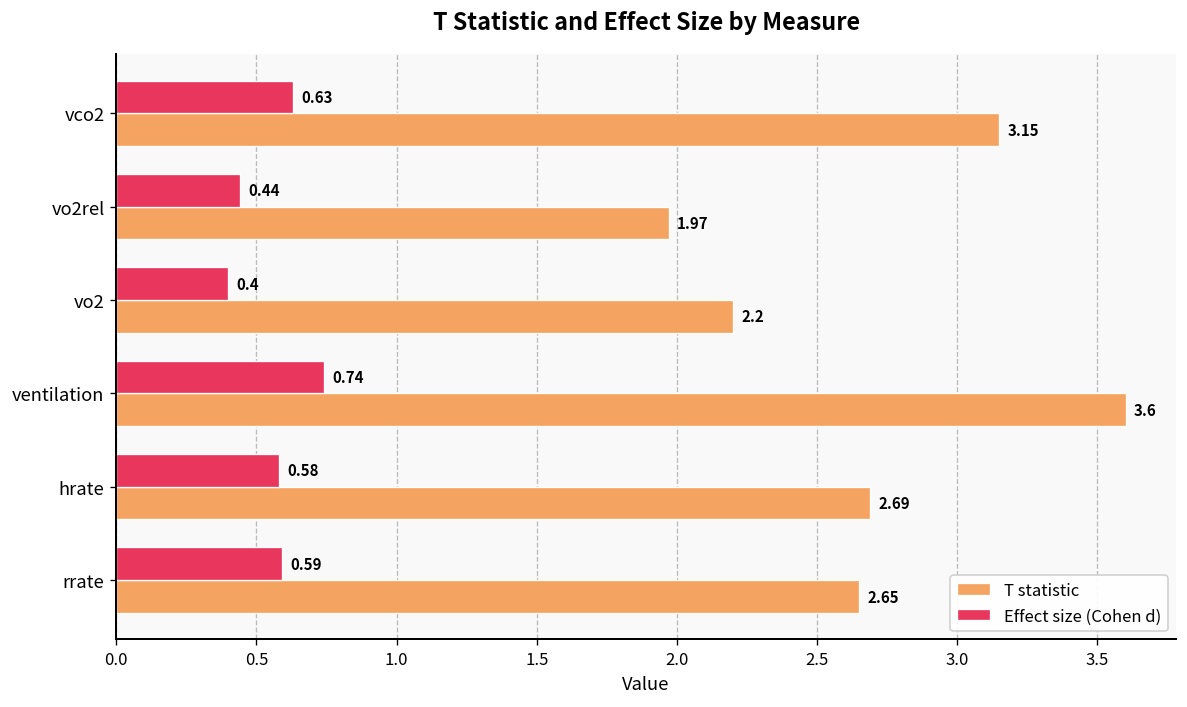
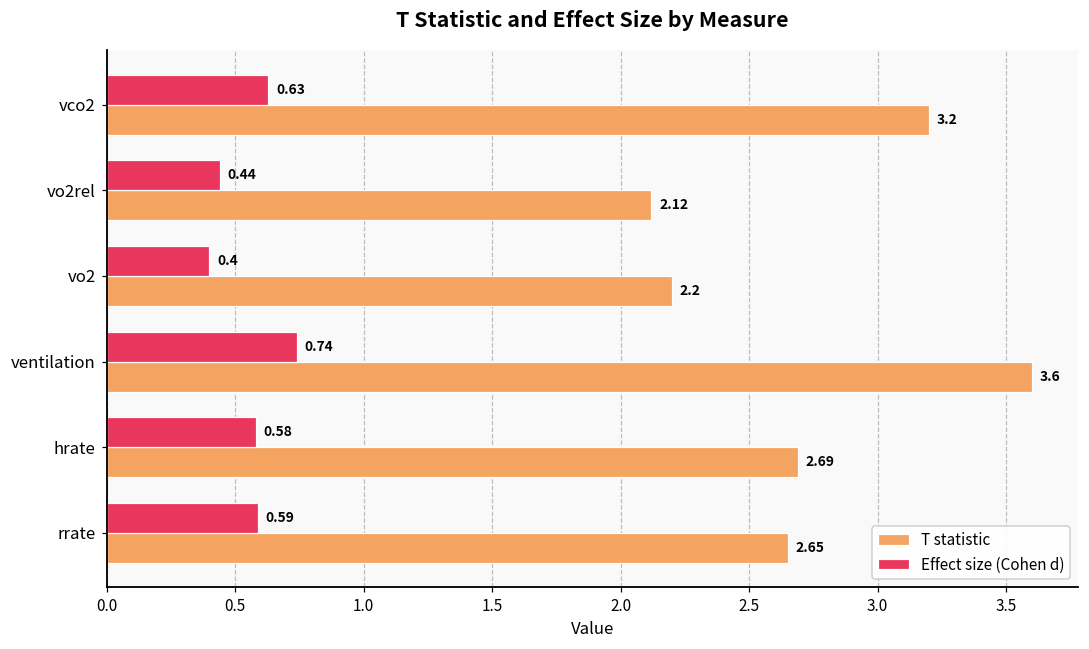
  {
    "T statistic": {
-     "vco2": 3.15,
-     "vo2rel": 1.97,
+     "vco2": 3.2,
+     "vo2rel": 2.12,
      "vo2": 2.2,
      "ventilation": 3.6,
      "hrate": 2.69,
      "rrate": 2.65
    },
    "Effect size (Cohen d)": {
      "vco2": 0.63,
      "vo2rel": 0.44,
      "vo2": 0.4,
      "ventilation": 0.74,
      "hrate": 0.58,
      "rrate": 0.59
    }
  }
